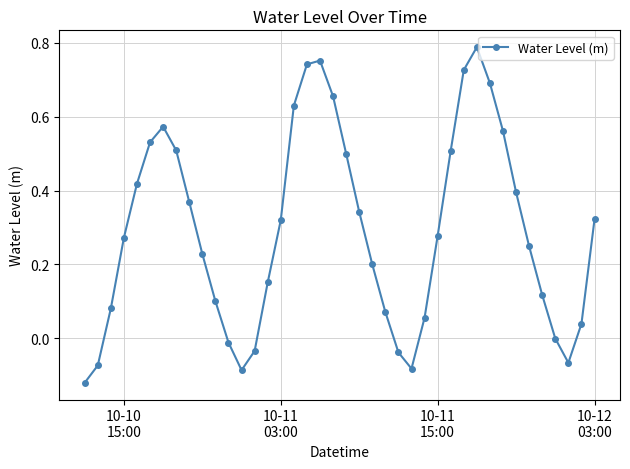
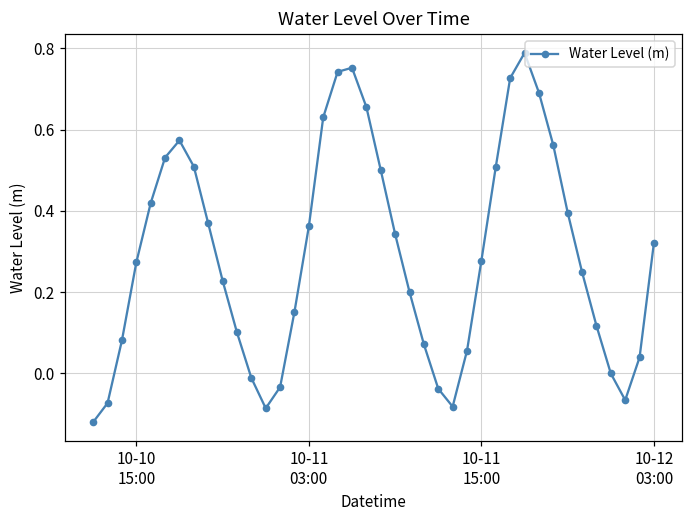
  {
    "10-10 15:00": 0.27,
-   "10-11 03:00": 0.32,
+   "10-11 03:00": 0.36,
    "10-11 15:00": 0.28,
    "10-12 03:00": 0.32
  }
